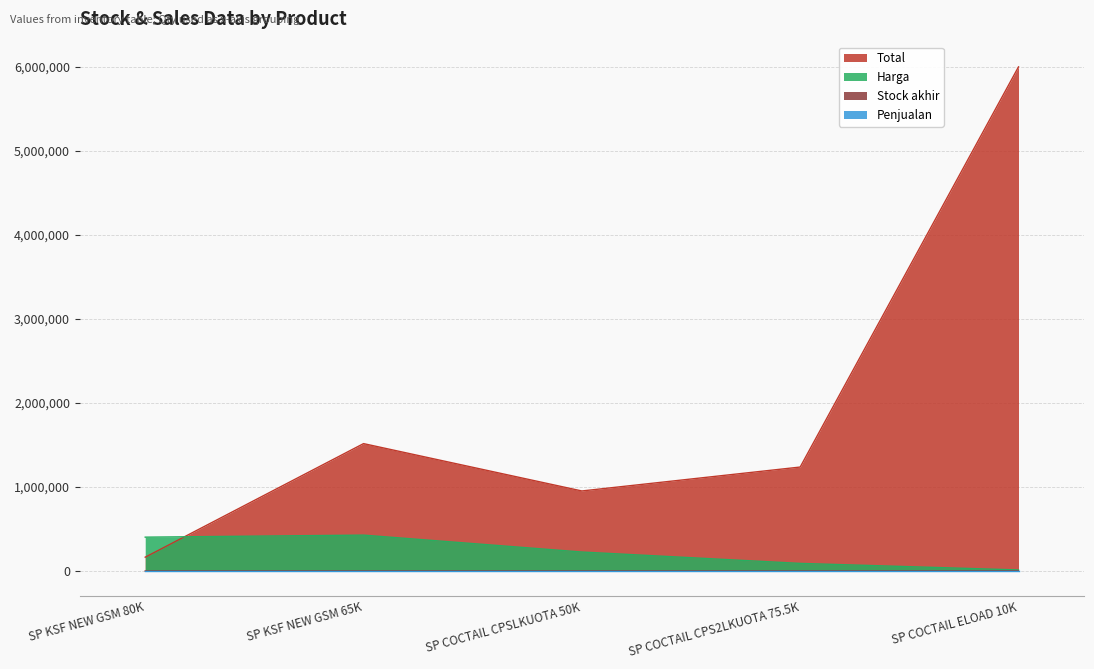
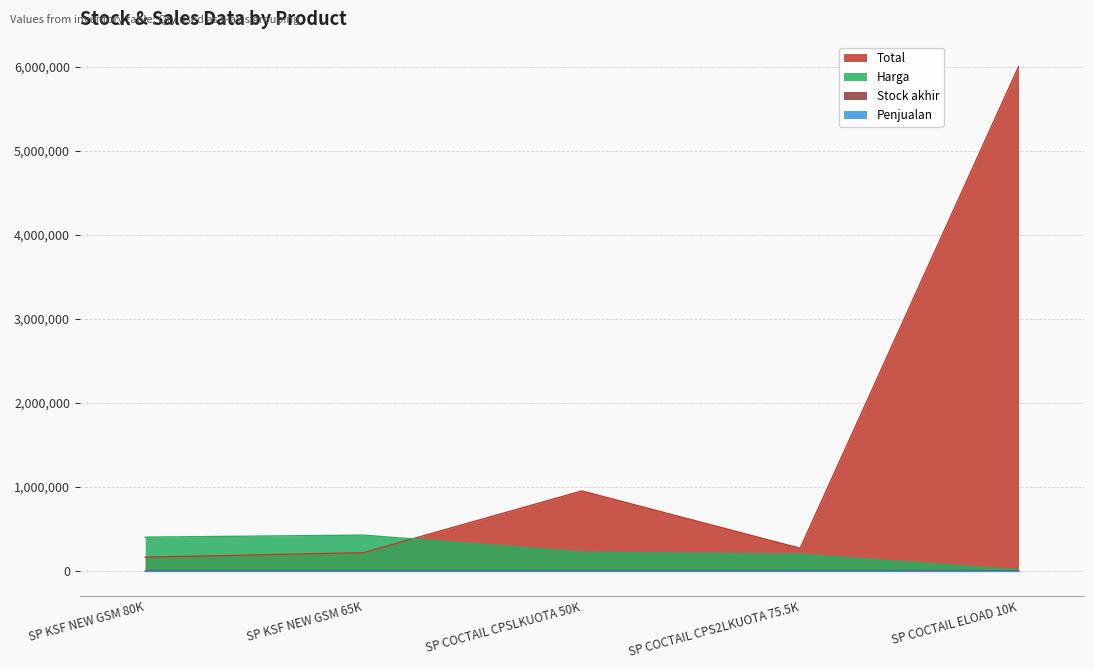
  {
    "Total": {
      "SP KSF NEW GSM 80K": "200,000",
-     "SP KSF NEW GSM 65K": "1,500,000",
+     "SP KSF NEW GSM 65K": "200,000",
      "SP COCTAIL CPSLKUOTA 50K": "1,000,000",
-     "SP COCTAIL CPS2LKUOTA 75.5K": "1,200,000",
+     "SP COCTAIL CPS2LKUOTA 75.5K": "300,000",
      "SP COCTAIL ELOAD 10K": "6,000,000"
    },
    "Harga": {
      "SP KSF NEW GSM 80K": "400,000",
      "SP KSF NEW GSM 65K": "400,000",
      "SP COCTAIL CPSLKUOTA 50K": "200,000",
-     "SP COCTAIL CPS2LKUOTA 75.5K": "100,000"
+     "SP COCTAIL CPS2LKUOTA 75.5K": "200,000"
    },
    "Penjualan": {
      "SP KSF NEW GSM 80K": "0",
      "SP KSF NEW GSM 65K": "0",
      "SP COCTAIL CPSLKUOTA 50K": "0",
      "SP COCTAIL CPS2LKUOTA 75.5K": "0"
    }
  }
